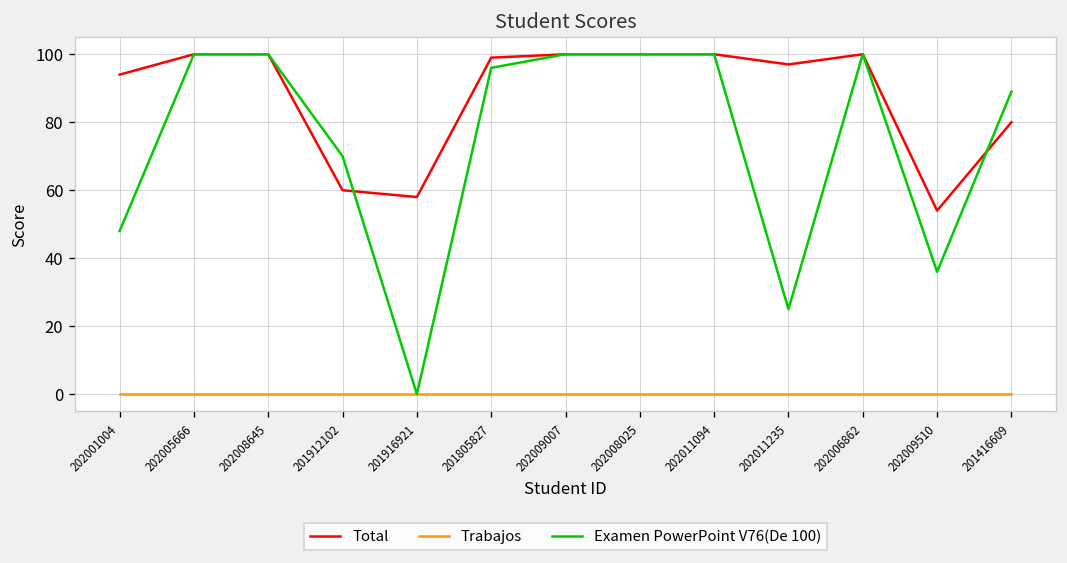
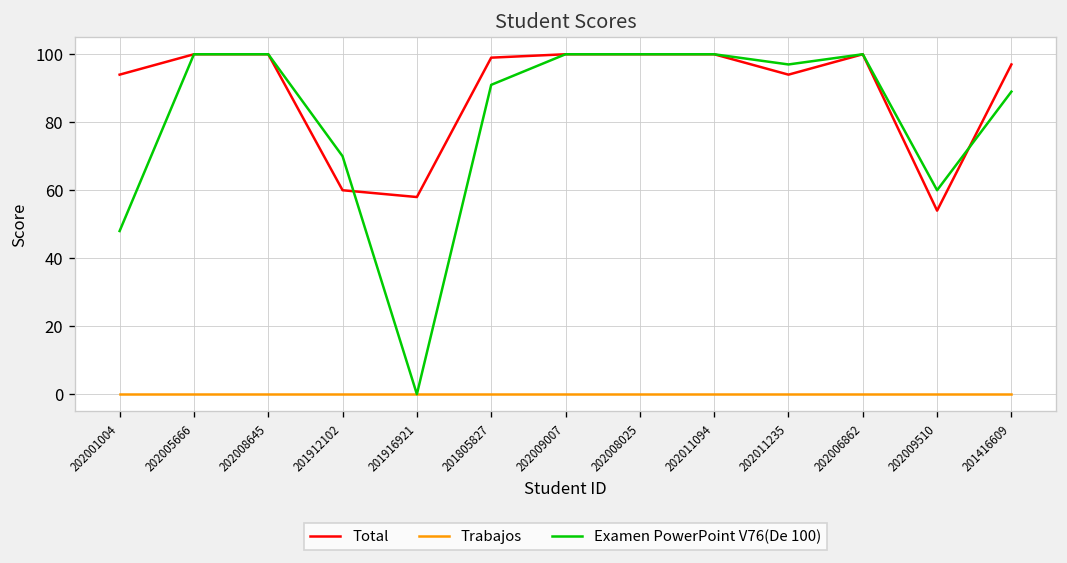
  {
    "Total": {
      "202001004": 94,
      "201912102": 60,
      "201916921": 58,
      "201805827": 99,
-     "202011235": 97,
+     "202011235": 94,
      "202009510": 54,
-     "201416609": 80
+     "201416609": 97
    },
    "Trabajos": {
      "202001004": 0,
      "202005666": 0,
      "202008645": 0,
      "201912102": 0,
      "201805827": 0,
      "202009007": 0,
      "202008025": 0,
      "202011094": 0,
      "202011235": 0,
      "202006862": 0,
      "202009510": 0,
      "201416609": 0
    },
    "Examen PowerPoint V76(De 100)": {
      "202001004": 48,
      "201912102": 70,
-     "201805827": 96,
-     "202011235": 25,
-     "202009510": 36,
+     "201805827": 91,
+     "202011235": 97,
+     "202009510": 60,
      "201416609": 89
    }
  }
